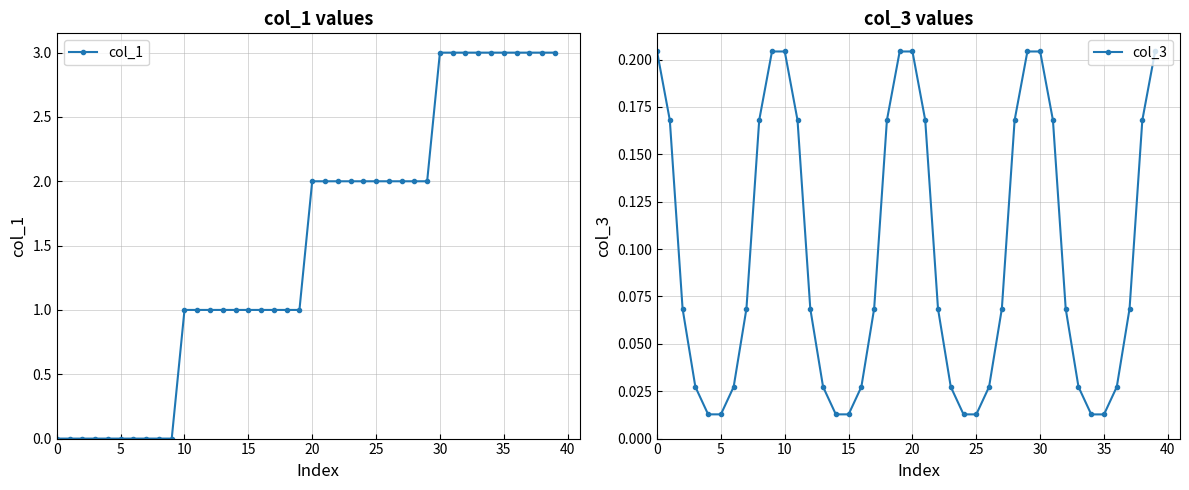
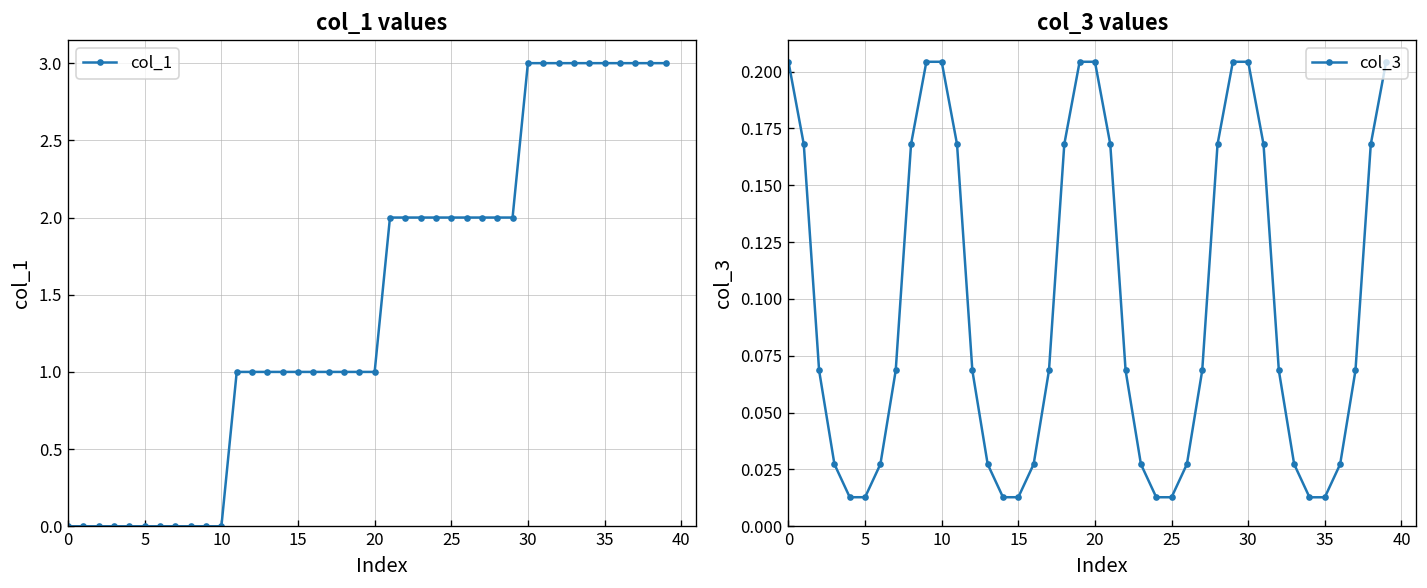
  {
    "col_1 values": {
      "0": 0,
      "5": 0,
-     "10": 1,
+     "10": 0,
      "15": 1,
-     "20": 2,
+     "20": 1,
      "25": 2,
      "30": 3,
      "35": 3
    },
    "col_3 values": {
      "0": 0.204,
      "5": 0.013,
      "10": 0.204,
      "15": 0.013,
      "20": 0.204,
      "25": 0.013,
      "30": 0.204,
      "35": 0.013
    }
  }
